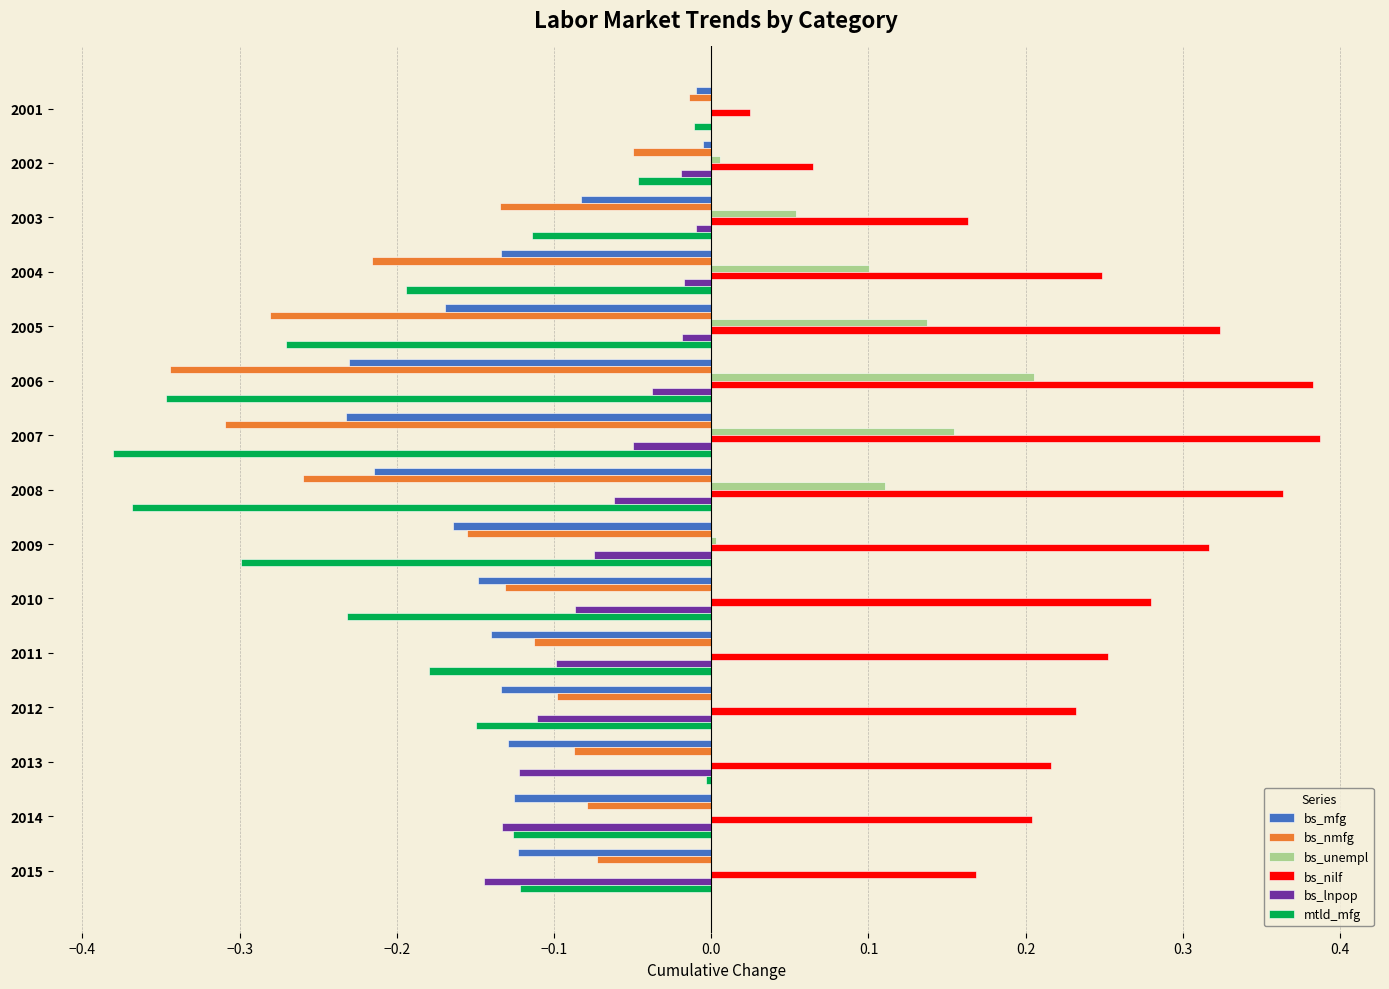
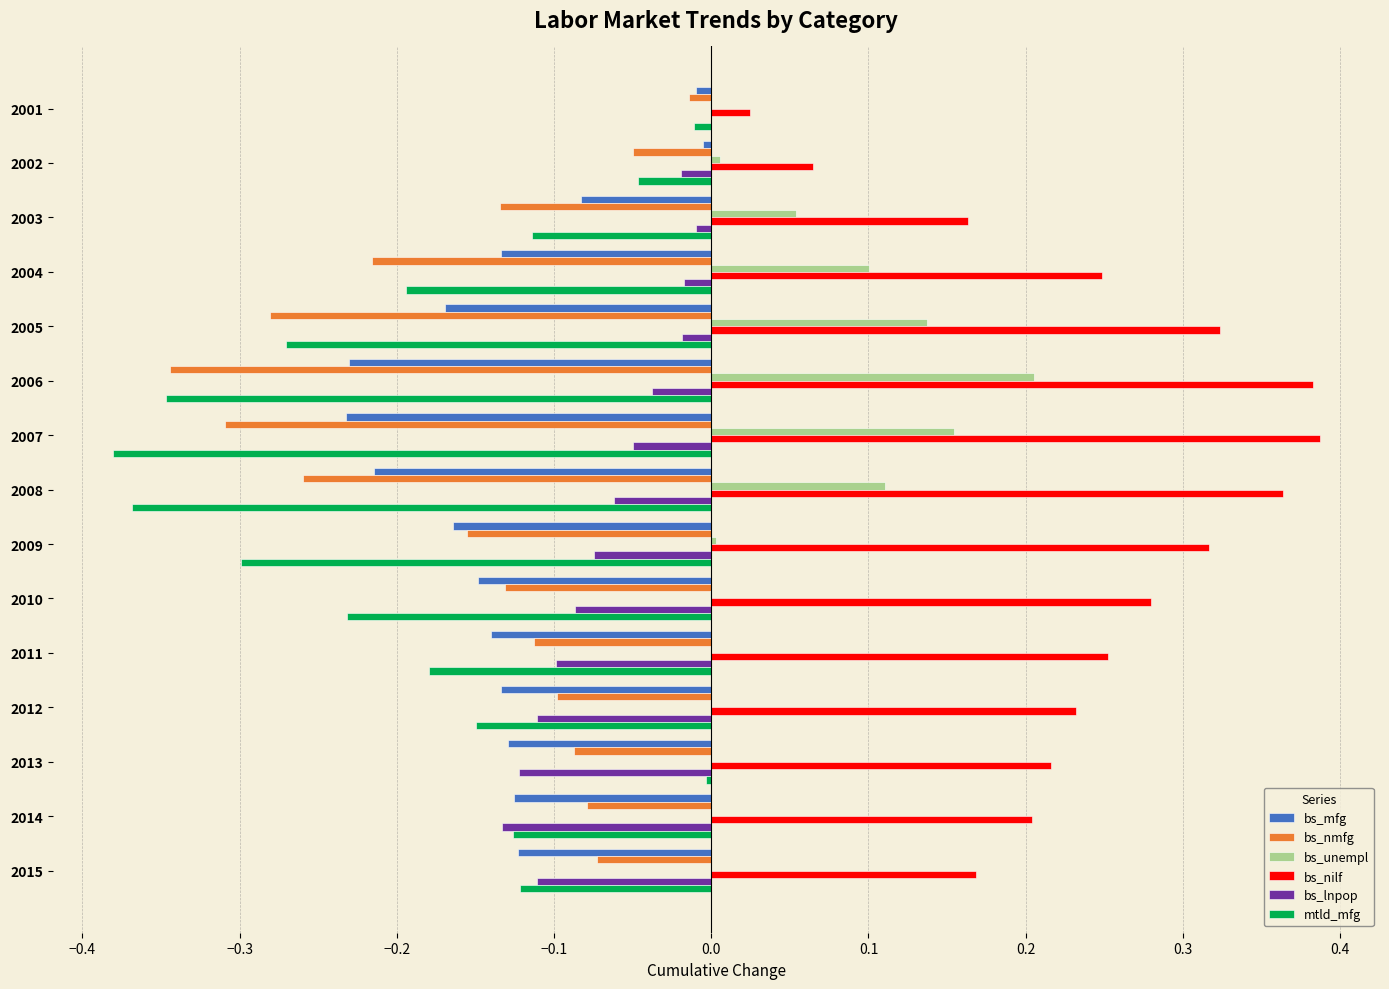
  {
    "bs_mfg": {
      "2001": -0.010,
      "2002": -0.006,
      "2003": -0.083,
      "2004": -0.134,
      "2005": -0.170,
      "2006": -0.230,
      "2007": -0.232,
      "2008": -0.214,
      "2009": -0.164,
      "2010": -0.148,
      "2011": -0.140,
      "2012": -0.134,
      "2013": -0.129,
      "2014": -0.125,
      "2015": -0.123
    },
    "bs_nmfg": {
      "2001": -0.014,
      "2002": -0.050,
      "2003": -0.134,
      "2004": -0.216,
      "2005": -0.281,
      "2006": -0.344,
      "2007": -0.310,
      "2008": -0.260,
      "2009": -0.155,
      "2010": -0.131,
      "2011": -0.113,
      "2012": -0.098,
      "2013": -0.087,
      "2014": -0.079,
      "2015": -0.073
    },
    "bs_unempl": {
      "2002": 0.006,
      "2003": 0.054,
      "2004": 0.100,
      "2005": 0.137,
      "2006": 0.205,
      "2007": 0.155,
      "2008": 0.111,
      "2009": 0.003
    },
    "bs_nilf": {
      "2001": 0.024,
      "2002": 0.065,
      "2003": 0.163,
      "2004": 0.249,
      "2005": 0.324,
      "2006": 0.383,
      "2007": 0.387,
      "2008": 0.363,
      "2009": 0.316,
      "2010": 0.280,
      "2011": 0.253,
      "2012": 0.232,
      "2013": 0.216,
      "2014": 0.204,
      "2015": 0.168
    },
    "bs_lnpop": {
      "2001": 0.000,
      "2002": -0.019,
      "2003": -0.010,
      "2004": -0.017,
      "2005": -0.019,
      "2006": -0.038,
      "2007": -0.050,
      "2008": -0.062,
      "2009": -0.074,
      "2010": -0.087,
      "2011": -0.099,
      "2012": -0.111,
      "2013": -0.122,
      "2014": -0.133,
-     "2015": -0.144
+     "2015": -0.111
    },
    "mtld_mfg": {
      "2001": -0.011,
      "2002": -0.047,
      "2003": -0.114,
      "2004": -0.194,
      "2005": -0.270,
      "2006": -0.347,
      "2007": -0.380,
      "2008": -0.369,
      "2009": -0.299,
      "2010": -0.231,
      "2011": -0.179,
      "2012": -0.149,
      "2013": -0.003,
      "2014": -0.126,
      "2015": -0.121
    }
  }
